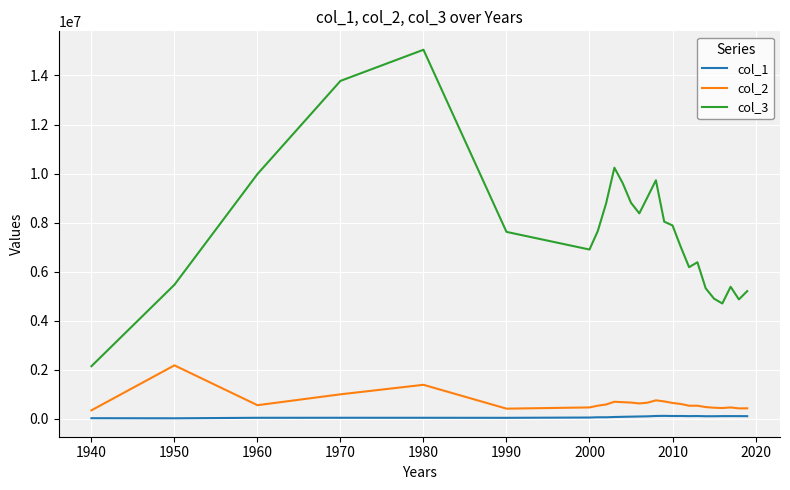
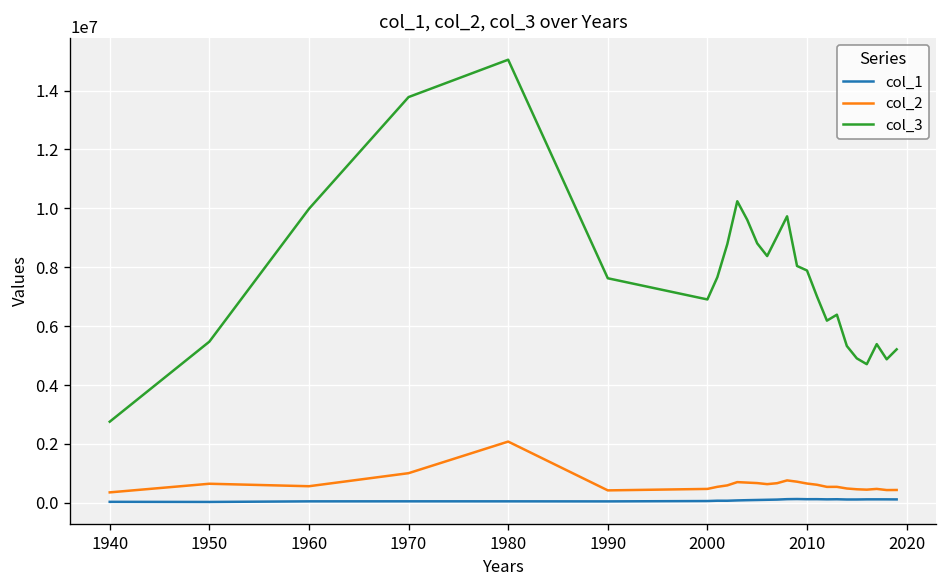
  {
    "col_1": {
      "1940": 0,
      "1950": 0,
      "1960": 0,
      "1970": 100000,
      "1980": 0,
      "1990": 0,
      "2000": 100000,
      "2010": 100000
    },
    "col_2": {
      "1940": 400000,
-     "1950": 2200000,
+     "1950": 600000,
      "1960": 600000,
      "1970": 1000000,
-     "1980": 1400000,
+     "1980": 2100000,
      "1990": 400000,
      "2000": 500000,
      "2010": 700000
    },
    "col_3": {
-     "1940": 2200000,
+     "1940": 2800000,
      "1950": 5500000,
      "1960": 10000000,
      "1970": 13800000,
      "1980": 15000000,
      "1990": 7600000,
      "2000": 6900000,
      "2010": 7900000
    }
  }
